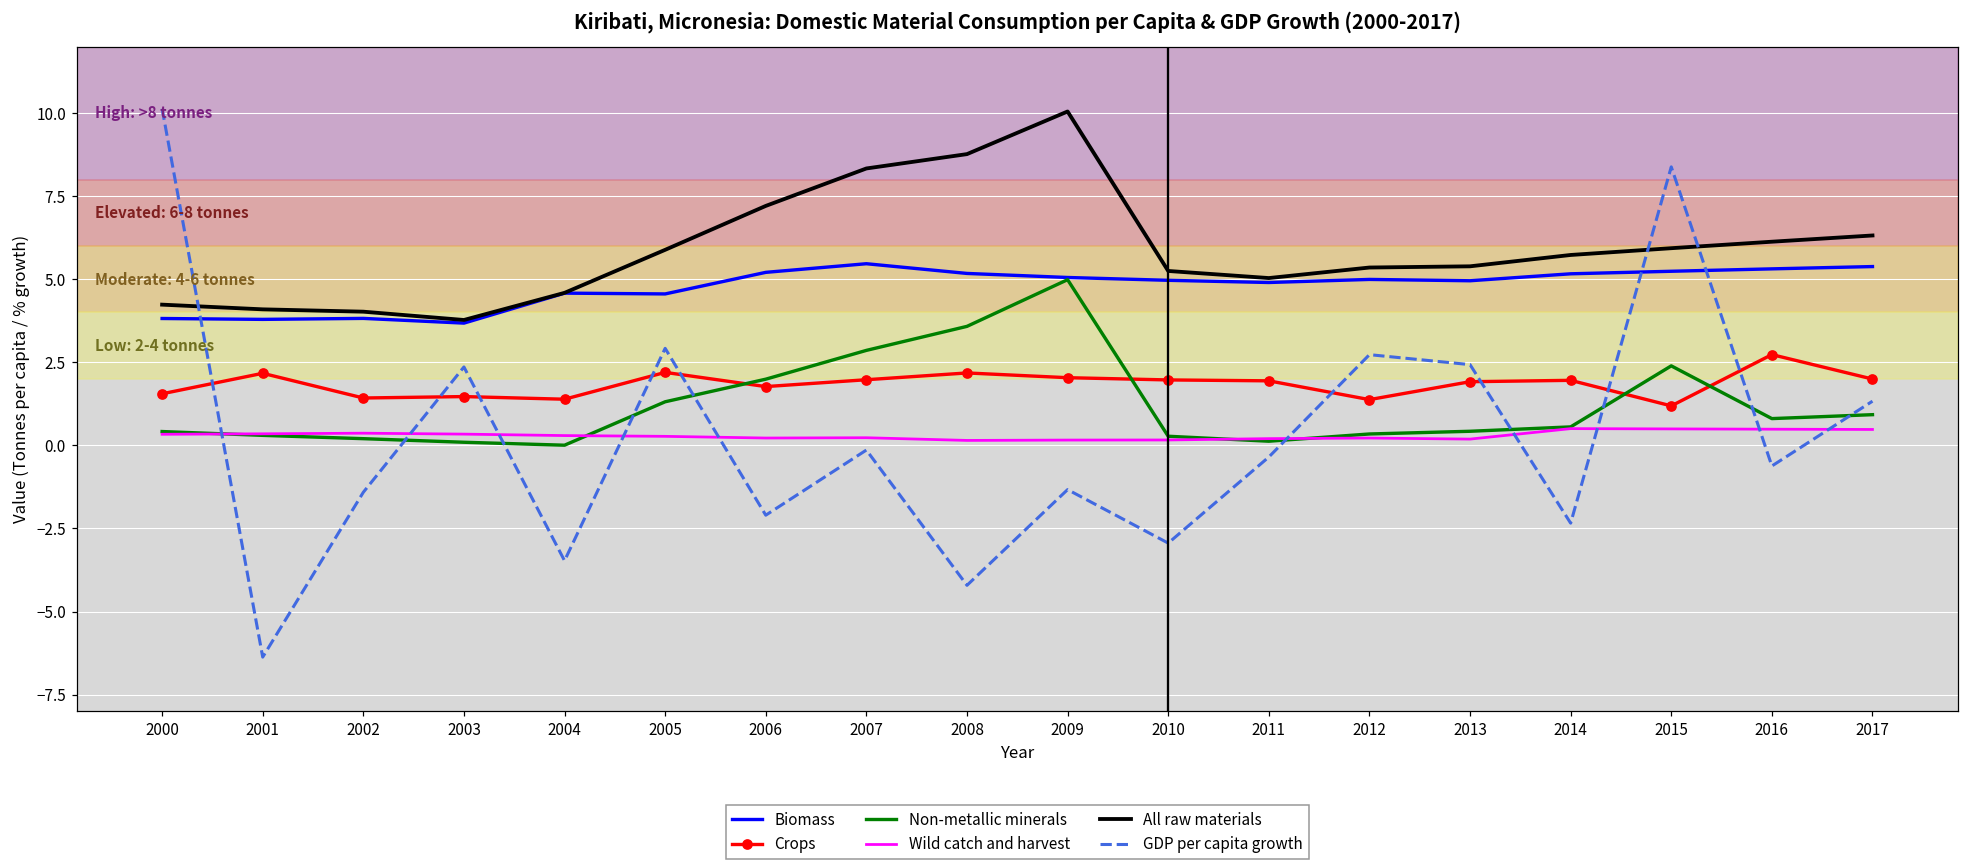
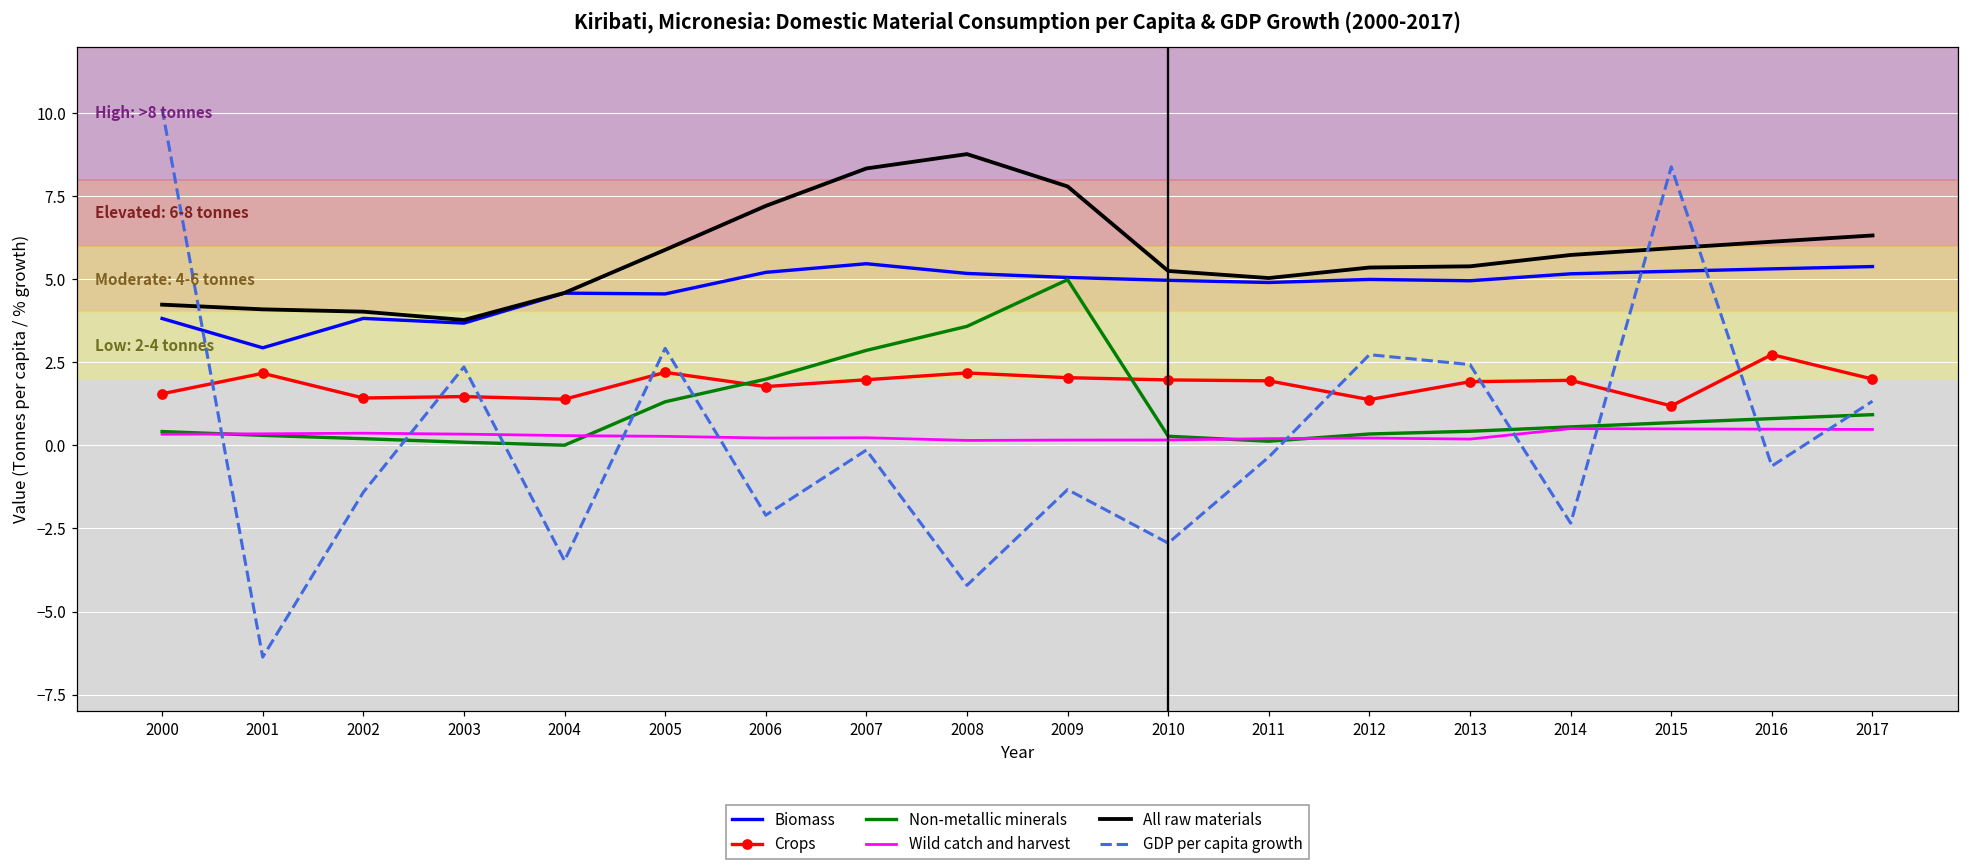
  {
    "Biomass": {
-     "2001": 3.8,
+     "2001": 2.9,
      "2002": 3.8,
      "2003": 3.7,
      "2005": 4.6,
      "2006": 5.2,
      "2007": 5.5,
      "2008": 5.2,
      "2010": 5.0,
      "2011": 4.9,
      "2012": 5.0,
      "2013": 5.0,
      "2014": 5.2,
      "2015": 5.2,
      "2016": 5.3,
      "2017": 5.4
    },
    "Crops": {
      "2000": 1.6,
      "2001": 2.2,
      "2002": 1.4,
      "2003": 1.5,
      "2004": 1.4,
      "2005": 2.2,
      "2006": 1.8,
      "2007": 2.0,
      "2008": 2.2,
      "2009": 2.0,
      "2010": 2.0,
      "2011": 1.9,
      "2012": 1.4,
      "2013": 1.9,
      "2014": 2.0,
      "2015": 1.2,
      "2016": 2.7,
      "2017": 2.0
    },
    "Non-metallic minerals": {
      "2002": 0.2,
      "2003": 0.1,
      "2004": 0.0,
      "2005": 1.3,
      "2006": 2.0,
      "2007": 2.9,
      "2008": 3.6,
      "2010": 0.3,
      "2012": 0.3,
      "2013": 0.4,
-     "2015": 2.4,
+     "2015": 0.7,
      "2016": 0.8,
      "2017": 0.9
    },
    "Wild catch and harvest": {
      "2002": 0.4,
      "2003": 0.3,
      "2004": 0.3,
      "2005": 0.3,
      "2006": 0.2,
      "2007": 0.2,
      "2008": 0.1,
      "2009": 0.2,
      "2010": 0.2,
      "2012": 0.2,
      "2013": 0.2,
      "2015": 0.5,
      "2016": 0.5,
      "2017": 0.5
    },
    "All raw materials": {
      "2001": 4.1,
      "2002": 4.0,
      "2003": 3.8,
      "2005": 5.9,
      "2006": 7.2,
      "2007": 8.3,
      "2008": 8.8,
-     "2009": 10.0,
+     "2009": 7.8,
      "2010": 5.2,
      "2011": 5.0,
      "2012": 5.4,
      "2013": 5.4,
      "2014": 5.7,
      "2015": 5.9,
      "2016": 6.1,
      "2017": 6.3
    },
    "GDP per capita growth": {
      "2001": -6.4,
      "2002": -1.4,
      "2003": 2.4,
      "2004": -3.5,
      "2005": 2.9,
      "2006": -2.1,
      "2007": -0.1,
      "2008": -4.2,
      "2009": -1.3,
      "2010": -2.9,
      "2011": -0.4,
      "2012": 2.7,
      "2013": 2.4,
      "2014": -2.3,
      "2015": 8.4,
      "2016": -0.6,
      "2017": 1.3
    }
  }
